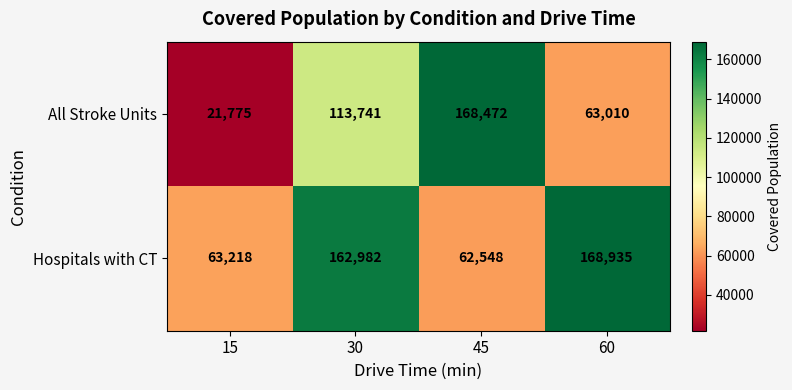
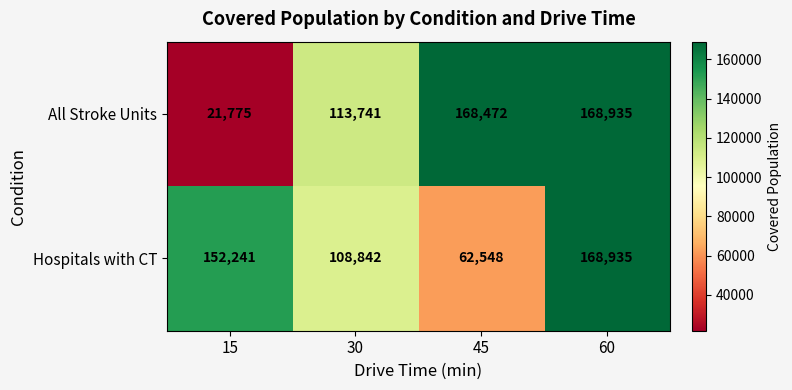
  {
    "All Stroke Units": {
      "15": "21,775",
      "30": "113,741",
      "45": "168,472",
-     "60": "63,010"
+     "60": "168,935"
    },
    "Hospitals with CT": {
-     "15": "63,218",
-     "30": "162,982",
+     "15": "152,241",
+     "30": "108,842",
      "45": "62,548",
      "60": "168,935"
    }
  }
